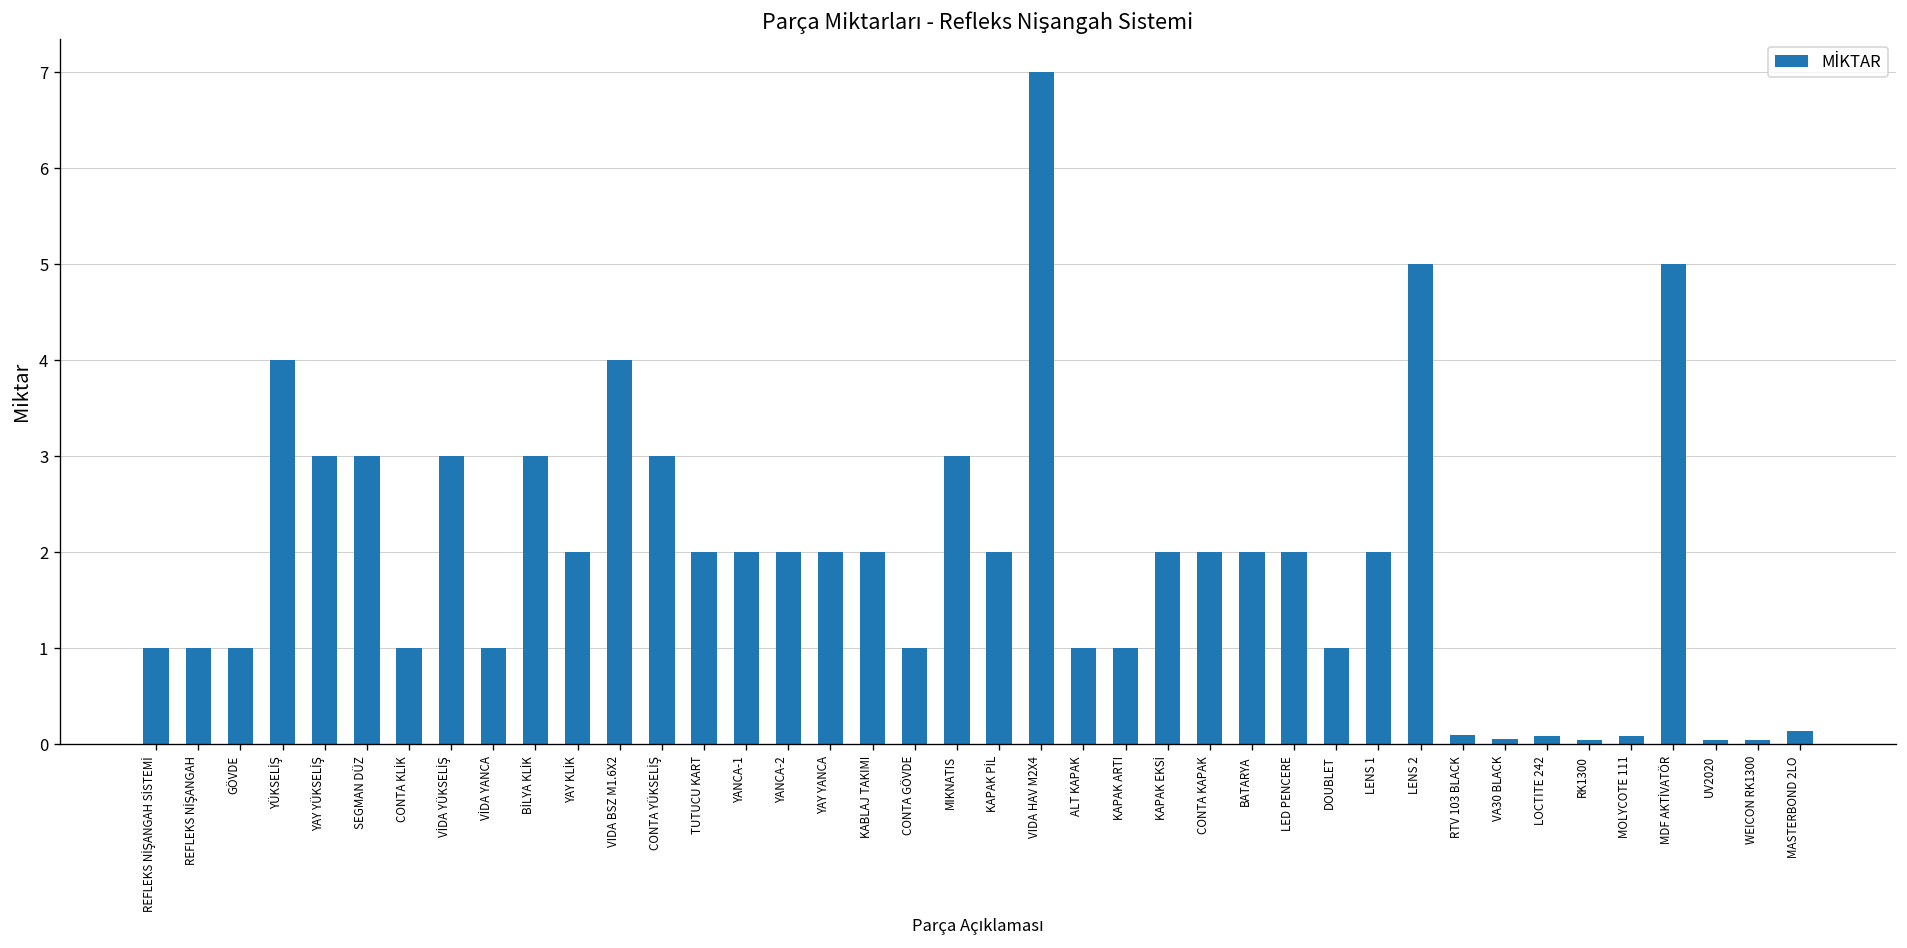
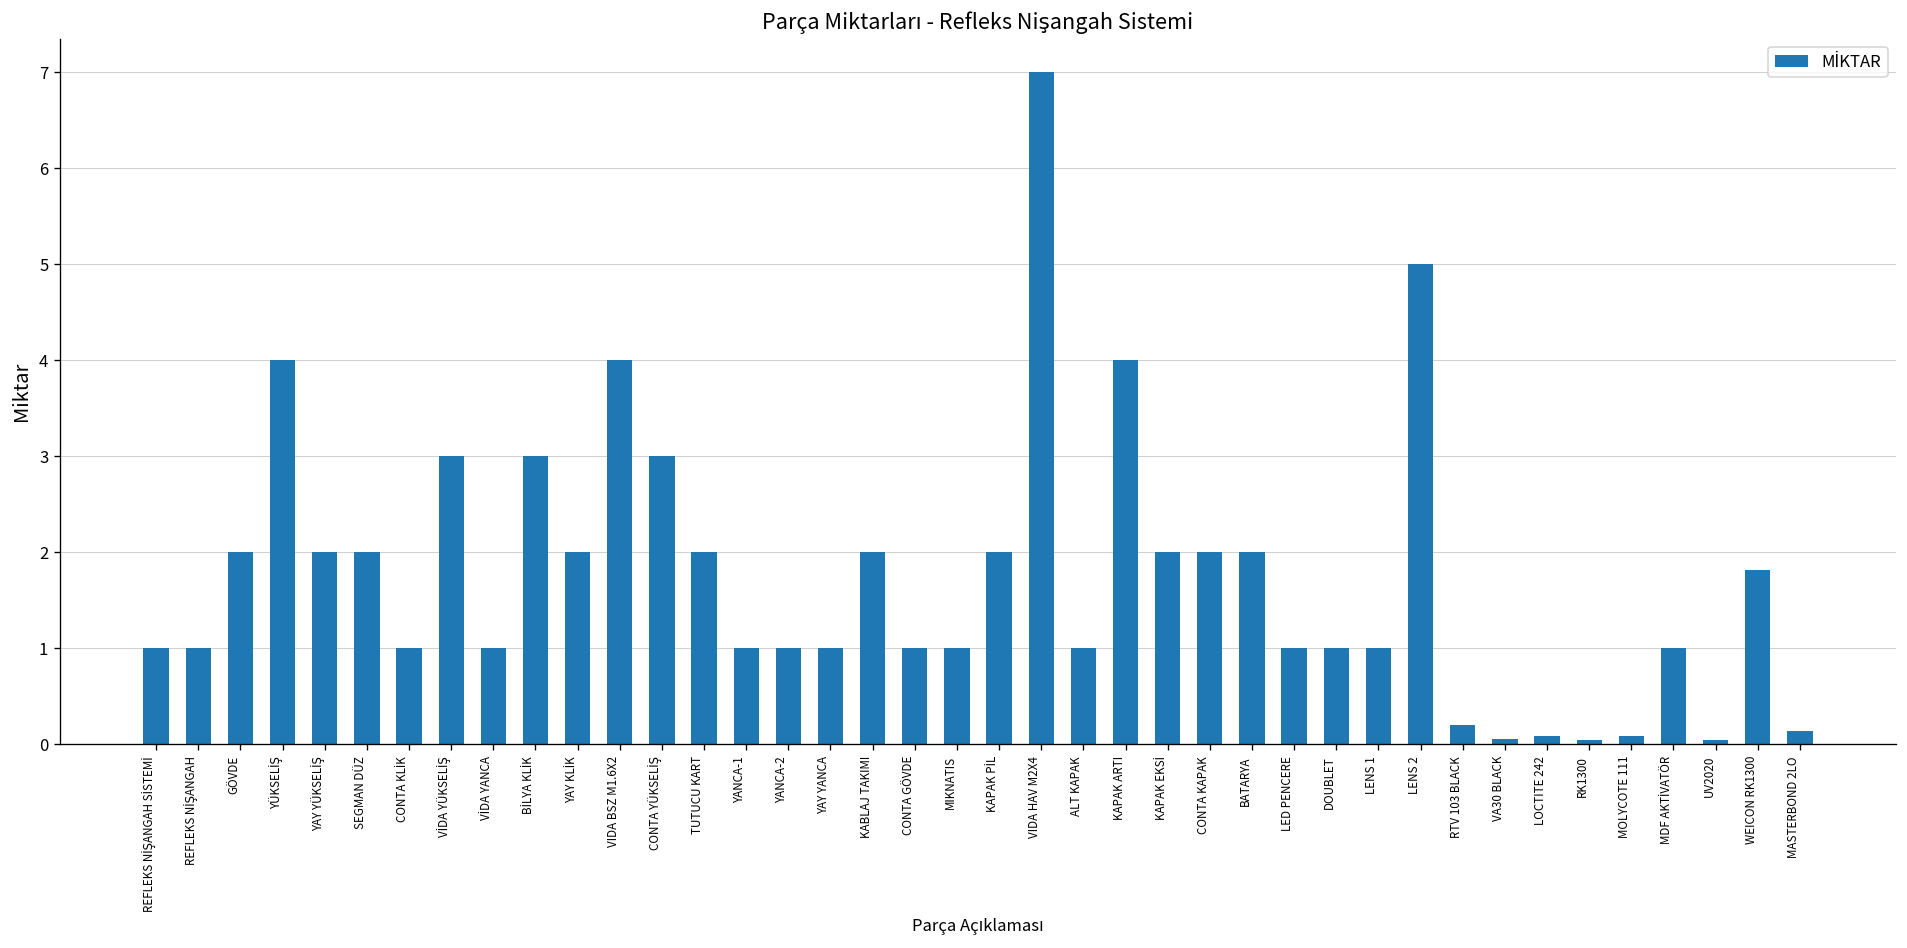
  {
    "REFLEKS NİŞANGAH SİSTEMİ": 1.0,
    "REFLEKS NİŞANGAH": 1.0,
-   "GÖVDE": 1,
+   "GÖVDE": 2,
    "YÜKSELİŞ": 4.0,
-   "YAY YÜKSELİŞ": 3,
-   "SEGMAN DÜZ": 3,
+   "YAY YÜKSELİŞ": 2,
+   "SEGMAN DÜZ": 2,
    "CONTA KLİK": 1.0,
    "VİDA YÜKSELİŞ": 3.0,
    "VİDA YANCA": 1.0,
    "BİLYA KLİK": 3.0,
    "YAY KLİK": 2.0,
    "VIDA BSZ M1.6X2": 4.0,
    "CONTA YÜKSELİŞ": 3.0,
    "TUTUCU KART": 2.0,
-   "YANCA-1": 2,
-   "YANCA-2": 2,
-   "YAY YANCA": 2,
+   "YANCA-1": 1,
+   "YANCA-2": 1,
+   "YAY YANCA": 1,
    "KABLAJ TAKIMI": 2.0,
    "CONTA GÖVDE": 1.0,
-   "MIKNATIS": 3,
+   "MIKNATIS": 1,
    "KAPAK PİL": 2.0,
    "VIDA HAV M2X4": 7.0,
    "ALT KAPAK": 1.0,
-   "KAPAK ARTI": 1,
+   "KAPAK ARTI": 4,
    "KAPAK EKSİ": 2.0,
    "CONTA KAPAK": 2.0,
    "BATARYA": 2.0,
-   "LED PENCERE": 2,
+   "LED PENCERE": 1,
    "DOUBLET": 1.0,
-   "LENS 1": 2,
+   "LENS 1": 1,
    "LENS 2": 5.0,
-   "RTV 103 BLACK": 0.1,
+   "RTV 103 BLACK": 0.2,
    "VA30 BLACK": 0.1,
    "LOCTITE 242": 0.1,
    "RK1300": 0.1,
    "MOLYCOTE 111": 0.1,
-   "MDF AKTİVATÖR": 5,
+   "MDF AKTİVATÖR": 1,
    "UV2020": 0.1,
-   "WEICON RK1300": 0.1,
+   "WEICON RK1300": 1.8,
    "MASTERBOND 2LO": 0.1
  }
